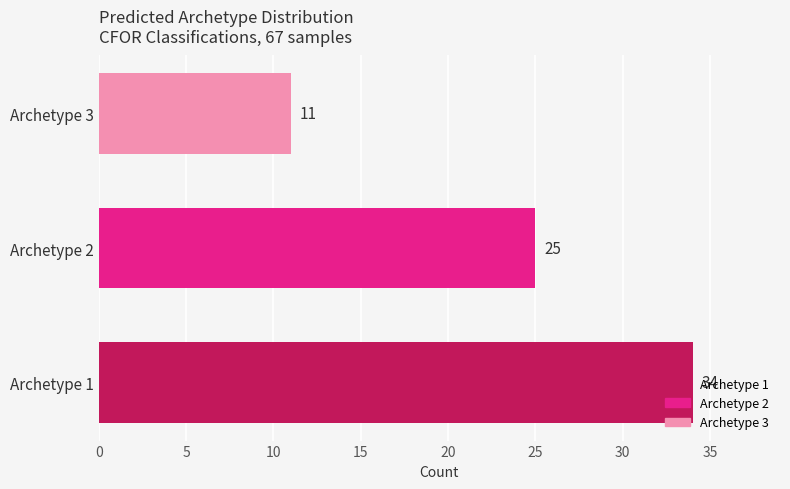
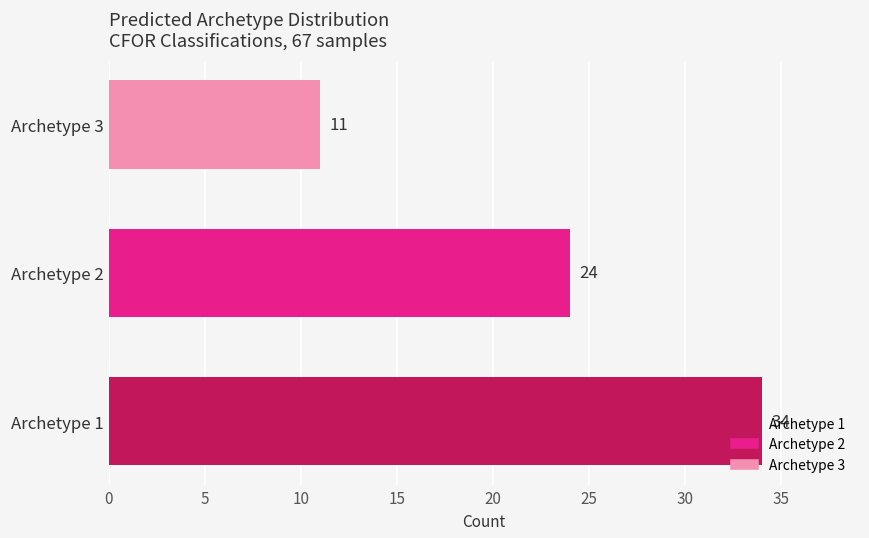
  {
    "Archetype 3": 11,
-   "Archetype 2": 25,
+   "Archetype 2": 24,
    "Archetype 1": 34
  }
